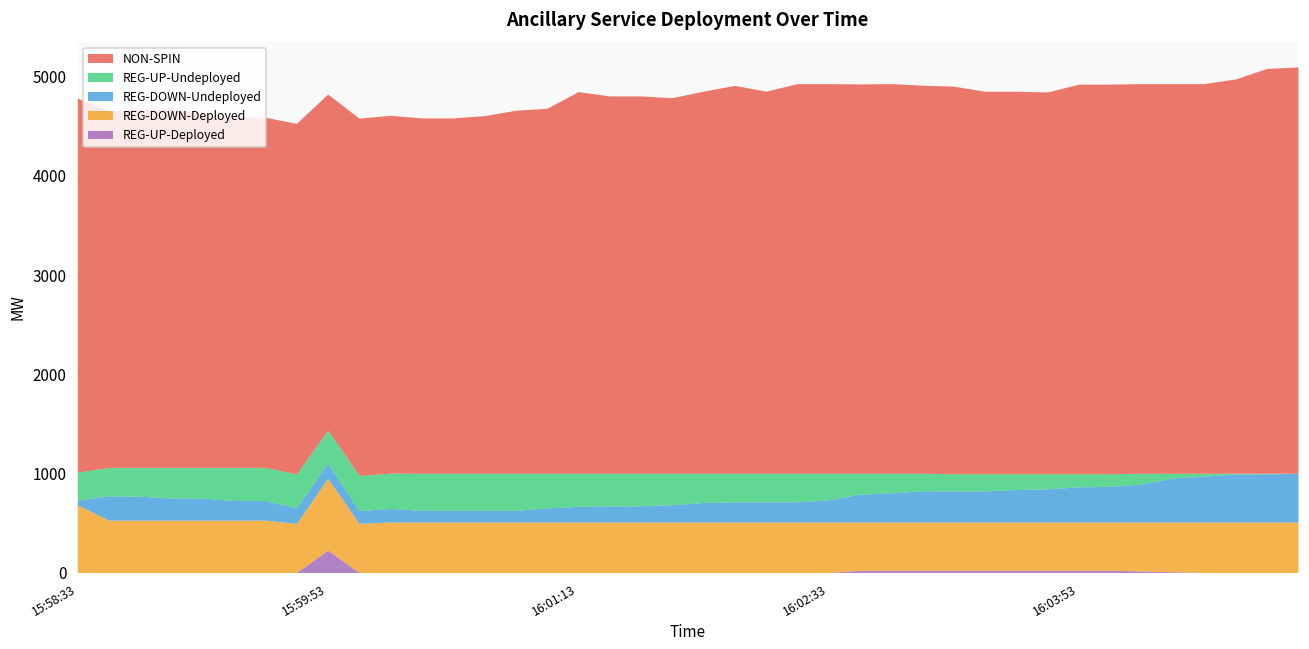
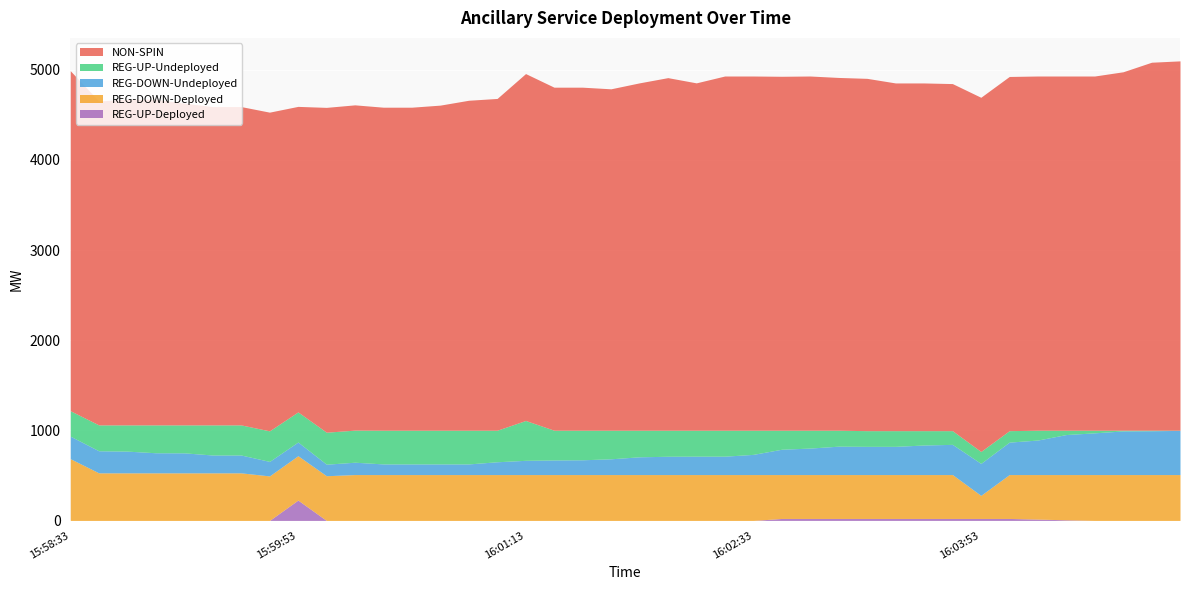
  {
    "REG-UP-Deployed": {
      "15:58:33": 0,
      "15:59:53": 200,
      "16:01:13": 0,
      "16:02:33": 0
    },
    "REG-DOWN-Deployed": {
      "15:58:33": 700,
-     "15:59:53": 700,
+     "15:59:53": 500,
      "16:01:13": 500,
      "16:02:33": 500,
-     "16:03:53": 500
+     "16:03:53": 300
    },
    "REG-DOWN-Undeployed": {
-     "15:58:33": 0,
+     "15:58:33": 300,
      "15:59:53": 200,
      "16:01:13": 200,
      "16:02:33": 200,
      "16:03:53": 400
    },
    "REG-UP-Undeployed": {
      "15:58:33": 300,
      "15:59:53": 300,
-     "16:01:13": 300,
+     "16:01:13": 400,
      "16:02:33": 300,
      "16:03:53": 100
    },
    "NON-SPIN": {
      "15:58:33": 3800,
      "15:59:53": 3400,
      "16:01:13": 3800,
      "16:02:33": 3900,
      "16:03:53": 3900
    }
  }
